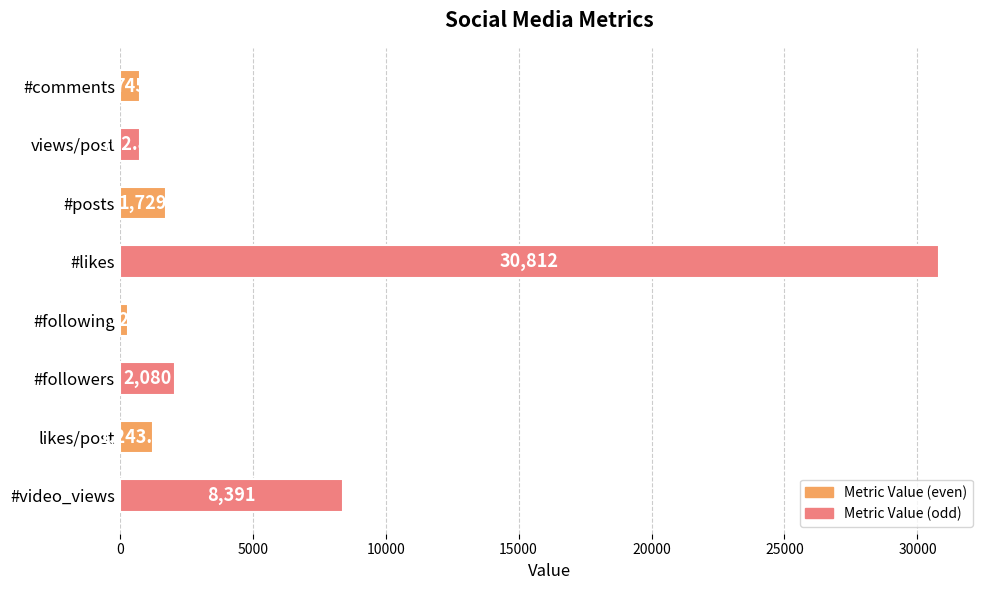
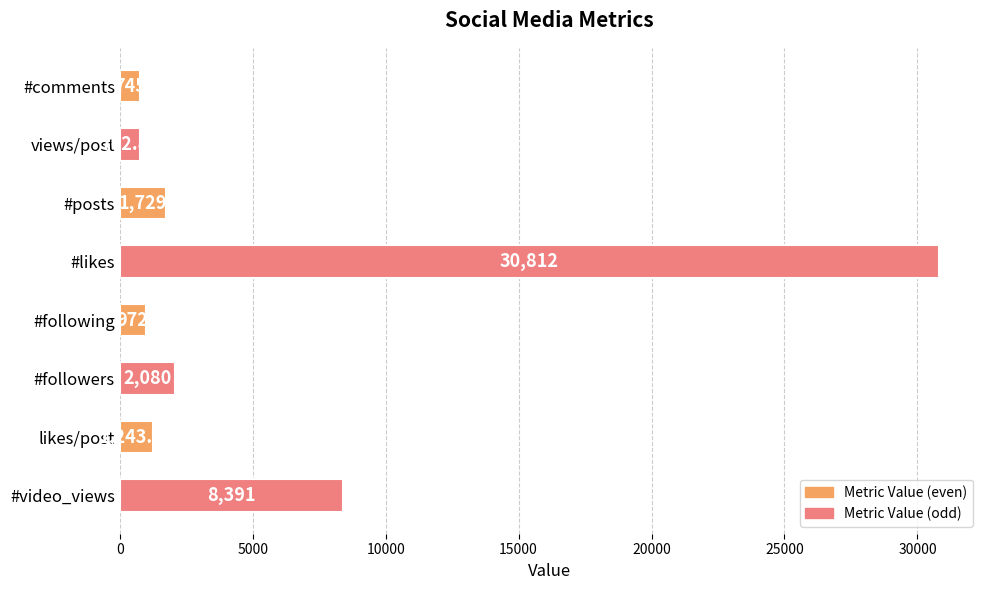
  {
    "#comments": 700,
    "views/post": 800,
-   "#following": 300,
+   "#following": 1000,
    "likes/post": 1200
  }
